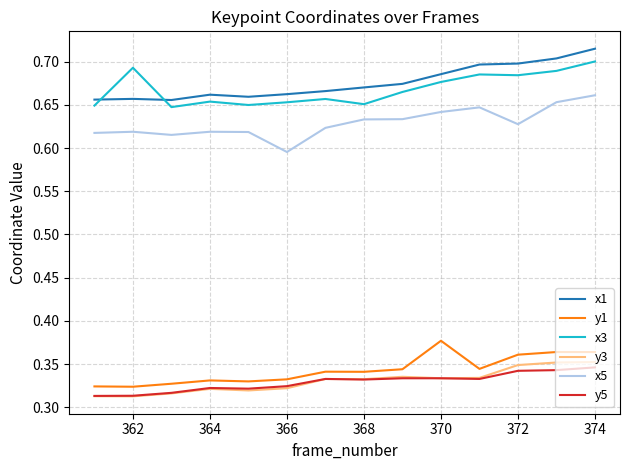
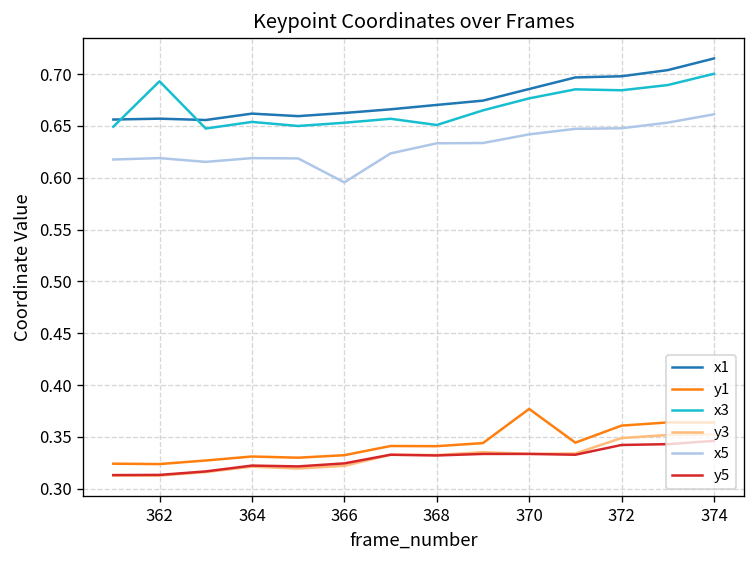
  {
    "x1": {
      "362": 0.66,
      "364": 0.66,
      "366": 0.66,
      "368": 0.67,
      "370": 0.69,
      "372": 0.70,
      "374": 0.72
    },
    "y1": {
      "362": 0.32,
      "364": 0.33,
      "366": 0.33,
      "368": 0.34,
      "370": 0.38,
      "372": 0.36
    },
    "x3": {
      "362": 0.69,
      "364": 0.65,
      "366": 0.65,
      "368": 0.65,
      "370": 0.68,
      "372": 0.68,
      "374": 0.70
    },
    "y3": {
      "372": 0.35
    },
    "x5": {
      "362": 0.62,
      "364": 0.62,
      "366": 0.60,
      "368": 0.63,
      "370": 0.64,
-     "372": 0.63,
+     "372": 0.65,
      "374": 0.66
    },
    "y5": {
      "372": 0.34
    }
  }
